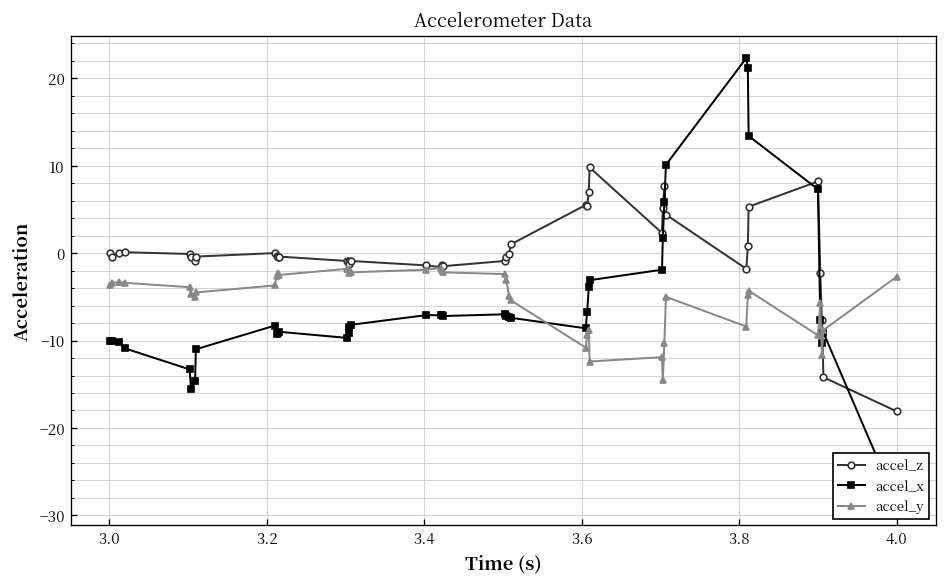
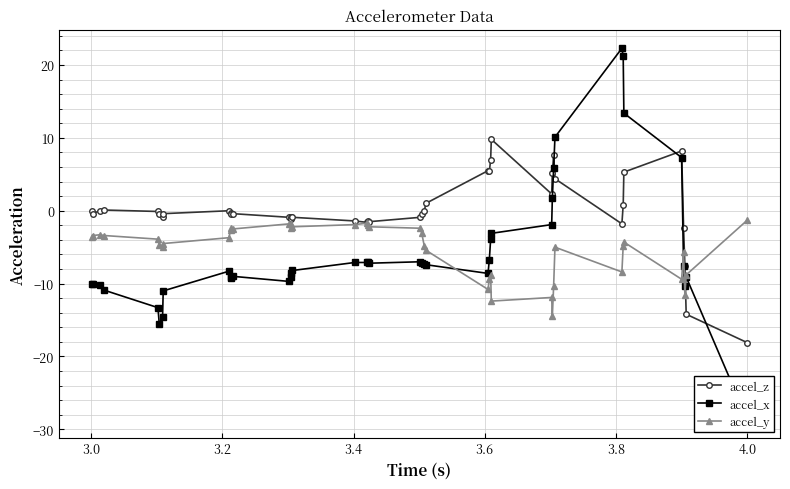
  {
    "accel_z": {
      "4.0": -18
    },
    "accel_y": {
-     "4.0": -3
+     "4.0": -1
    }
  }
